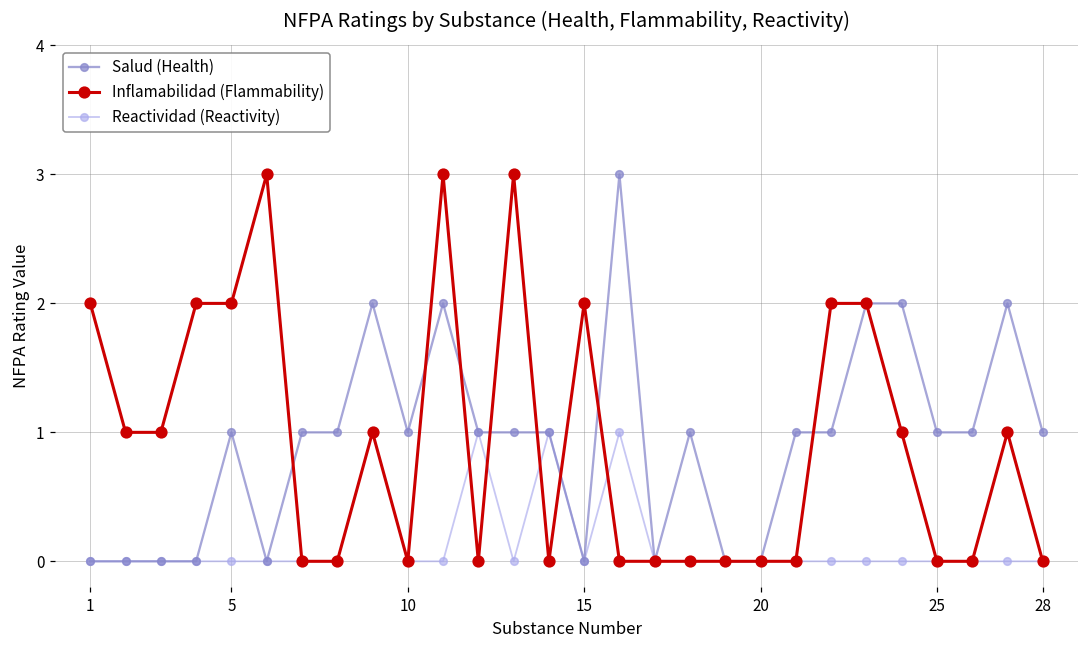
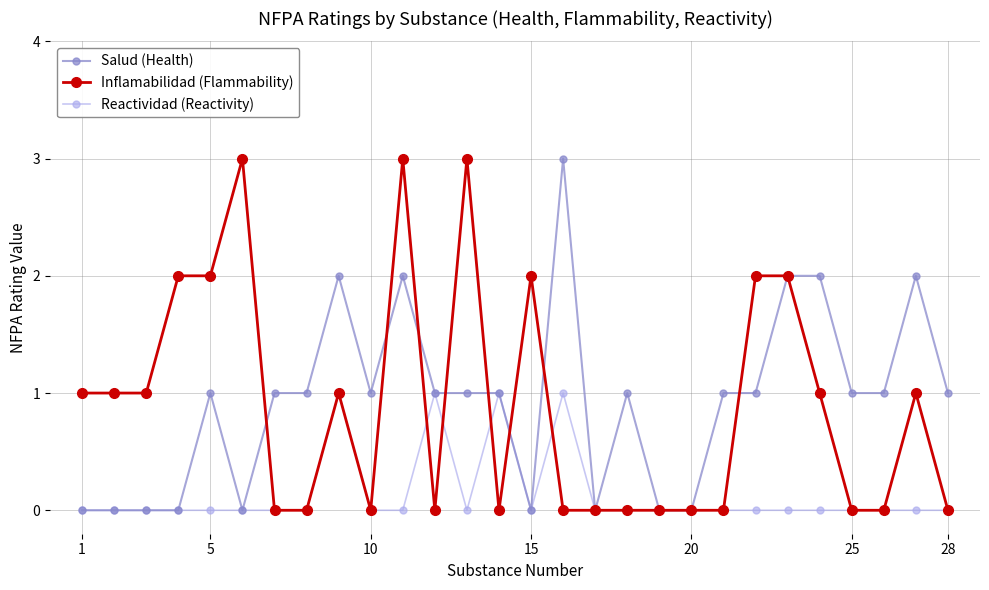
  {
    "Inflamabilidad (Flammability)": {
-     "1": 2,
+     "1": 1,
      "5": 2,
      "15": 2
    }
  }
